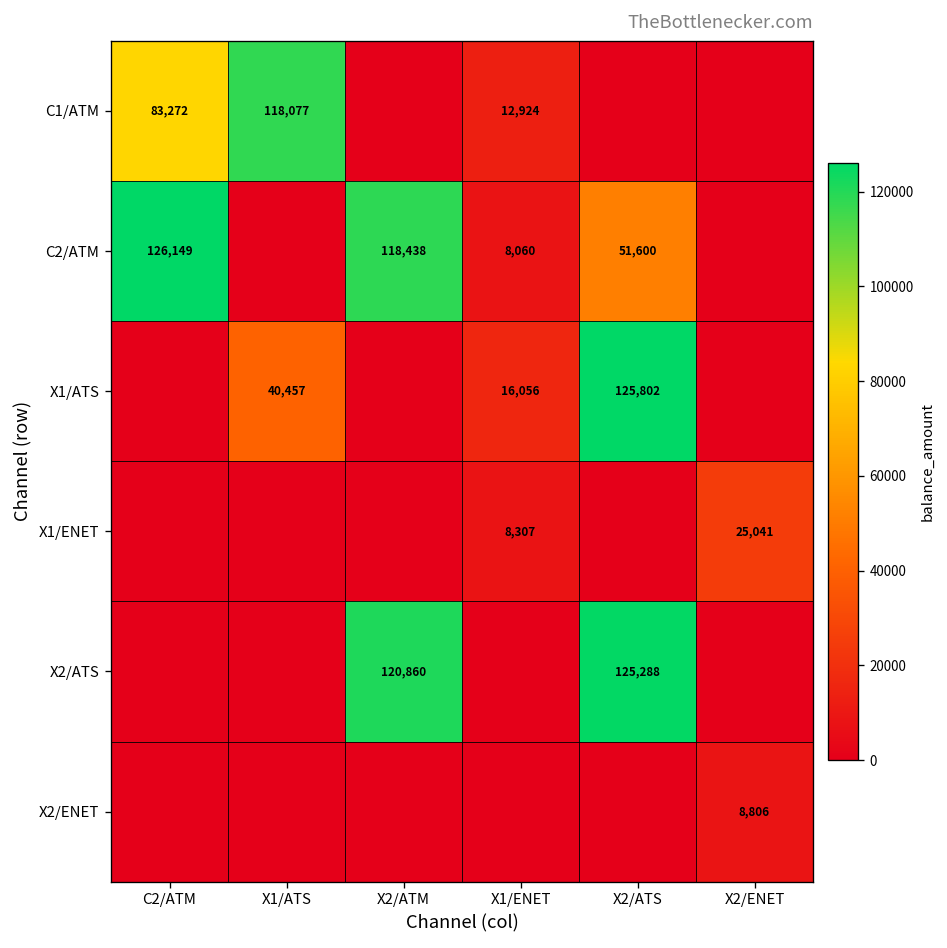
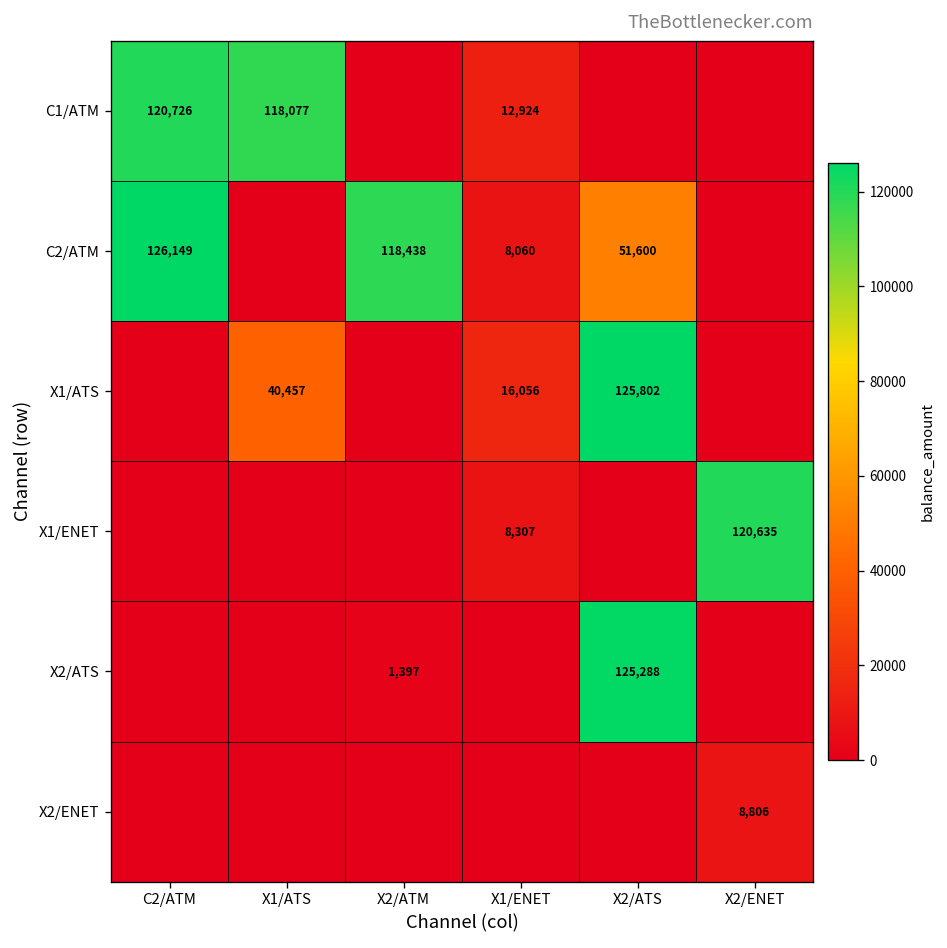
  {
    "C1/ATM": {
-     "C2/ATM": "83,272",
+     "C2/ATM": "120,726",
      "X1/ATS": "118,077",
      "X1/ENET": "12,924"
    },
    "C2/ATM": {
      "C2/ATM": "126,149",
      "X2/ATM": "118,438",
      "X1/ENET": "8,060",
      "X2/ATS": "51,600"
    },
    "X1/ATS": {
      "X1/ATS": "40,457",
      "X1/ENET": "16,056",
      "X2/ATS": "125,802"
    },
    "X1/ENET": {
      "X1/ENET": "8,307",
-     "X2/ENET": "25,041"
+     "X2/ENET": "120,635"
    },
    "X2/ATS": {
-     "X2/ATM": "120,860",
+     "X2/ATM": "1,397",
      "X2/ATS": "125,288"
    },
    "X2/ENET": {
      "X2/ENET": "8,806"
    }
  }
